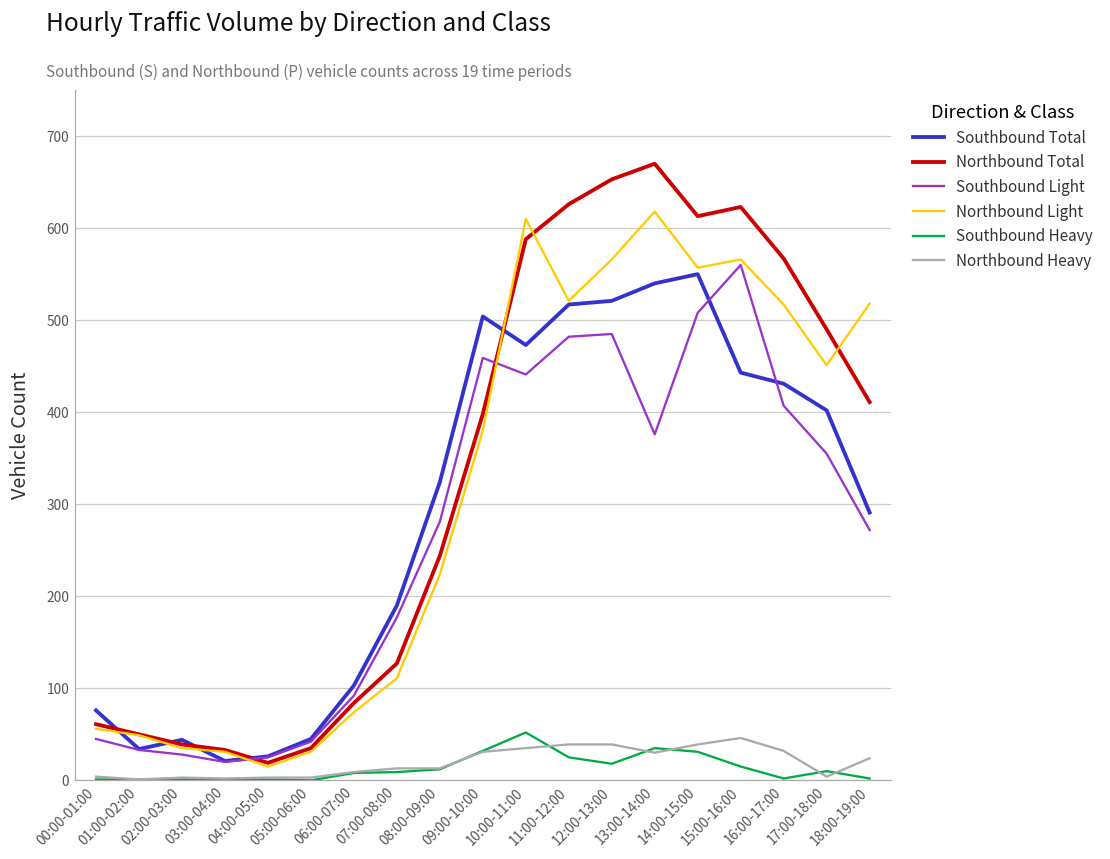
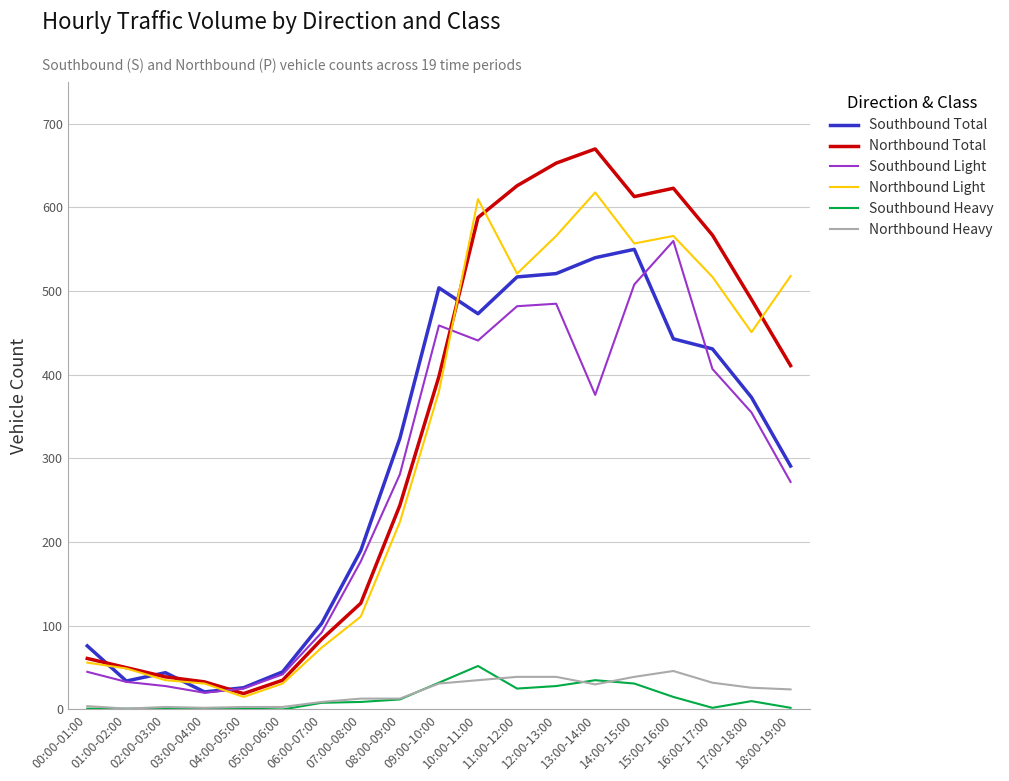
  {
    "Southbound Total": {
      "00:00-01:00": 80,
      "02:00-03:00": 40,
      "06:00-07:00": 100,
      "07:00-08:00": 190,
      "08:00-09:00": 320,
      "09:00-10:00": 500,
      "10:00-11:00": 470,
      "11:00-12:00": 520,
      "12:00-13:00": 520,
      "13:00-14:00": 540,
      "14:00-15:00": 550,
      "15:00-16:00": 440,
      "16:00-17:00": 430,
-     "17:00-18:00": 400,
+     "17:00-18:00": 370,
      "18:00-19:00": 290
    },
    "Northbound Total": {
      "00:00-01:00": 60,
      "02:00-03:00": 40,
      "04:00-05:00": 20,
      "05:00-06:00": 40,
      "06:00-07:00": 80,
      "07:00-08:00": 130,
      "08:00-09:00": 240,
      "09:00-10:00": 400,
      "10:00-11:00": 590,
      "11:00-12:00": 630,
      "12:00-13:00": 650,
      "13:00-14:00": 670,
      "14:00-15:00": 610,
      "15:00-16:00": 620,
      "16:00-17:00": 570,
      "17:00-18:00": 490,
      "18:00-19:00": 410
    },
    "Southbound Light": {
      "00:00-01:00": 50,
      "02:00-03:00": 30,
      "06:00-07:00": 90,
      "07:00-08:00": 180,
      "08:00-09:00": 280,
      "09:00-10:00": 460,
      "10:00-11:00": 440,
      "11:00-12:00": 480,
      "12:00-13:00": 490,
      "13:00-14:00": 380,
      "14:00-15:00": 510,
      "15:00-16:00": 560,
      "16:00-17:00": 410,
      "17:00-18:00": 360,
      "18:00-19:00": 270
    },
    "Northbound Light": {
      "00:00-01:00": 60,
      "02:00-03:00": 40,
      "04:00-05:00": 20,
      "05:00-06:00": 30,
      "06:00-07:00": 70,
      "07:00-08:00": 110,
      "08:00-09:00": 220,
      "09:00-10:00": 380,
      "10:00-11:00": 610,
      "11:00-12:00": 520,
      "12:00-13:00": 570,
      "13:00-14:00": 620,
      "14:00-15:00": 560,
      "15:00-16:00": 570,
      "16:00-17:00": 520,
      "17:00-18:00": 450,
      "18:00-19:00": 520
    },
    "Southbound Heavy": {
      "07:00-08:00": 10,
      "10:00-11:00": 50,
      "11:00-12:00": 30,
-     "12:00-13:00": 20,
+     "12:00-13:00": 30,
      "13:00-14:00": 40,
      "14:00-15:00": 30,
      "15:00-16:00": 20,
      "16:00-17:00": 0,
      "17:00-18:00": 10,
      "18:00-19:00": 0
    },
    "Northbound Heavy": {
      "07:00-08:00": 10,
      "10:00-11:00": 40,
      "11:00-12:00": 40,
      "12:00-13:00": 40,
      "13:00-14:00": 30,
      "14:00-15:00": 40,
      "15:00-16:00": 50,
      "16:00-17:00": 30,
-     "17:00-18:00": 0,
+     "17:00-18:00": 30,
      "18:00-19:00": 20
    }
  }
